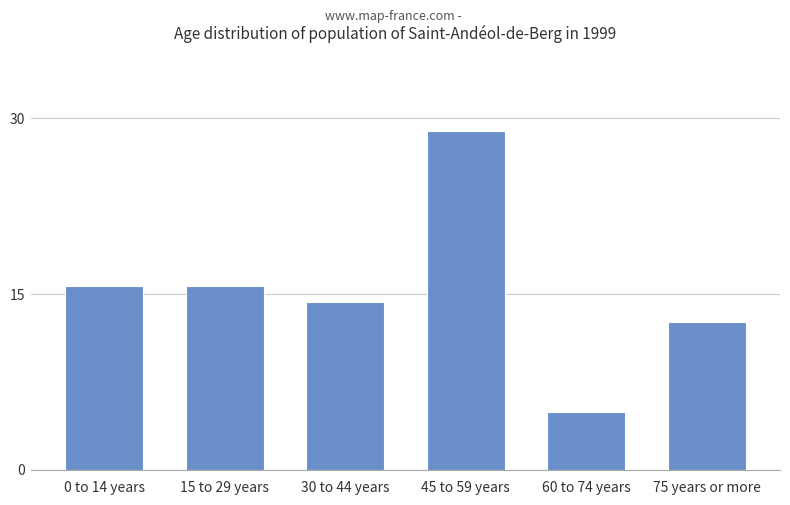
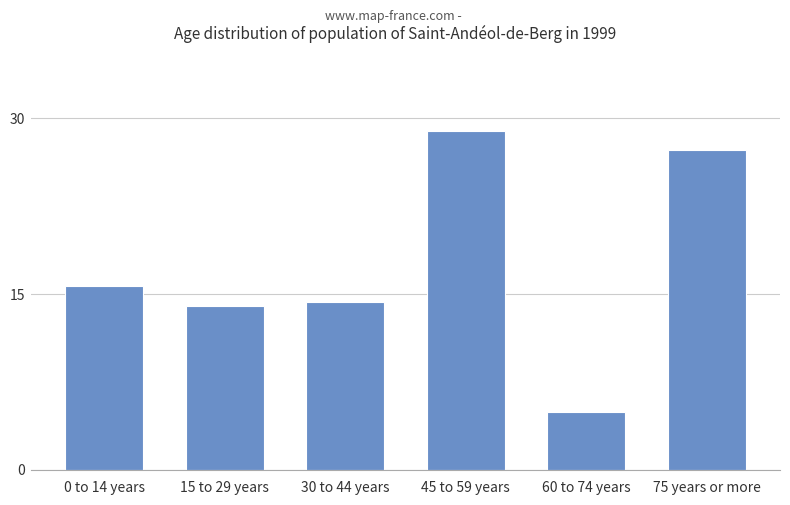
  {
    "0 to 14 years": 15.7,
-   "15 to 29 years": 15.7,
+   "15 to 29 years": 14.0,
    "30 to 44 years": 14.3,
    "45 to 59 years": 28.9,
    "60 to 74 years": 4.9,
-   "75 years or more": 12.6
+   "75 years or more": 27.3
  }
